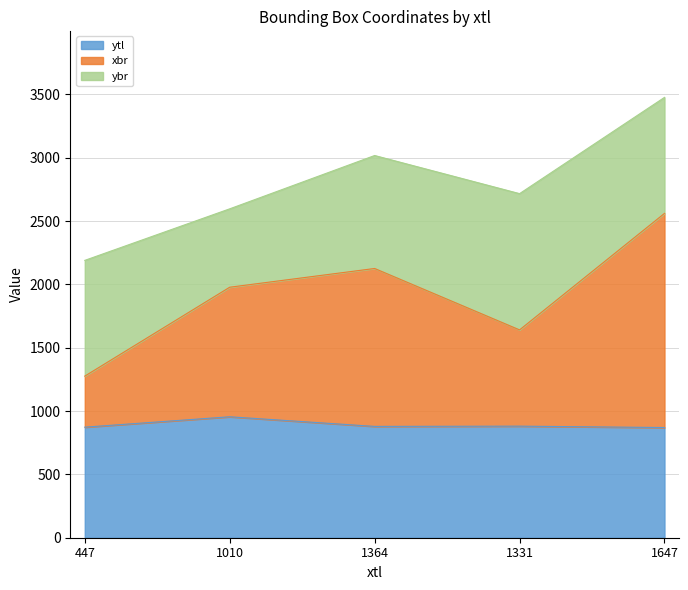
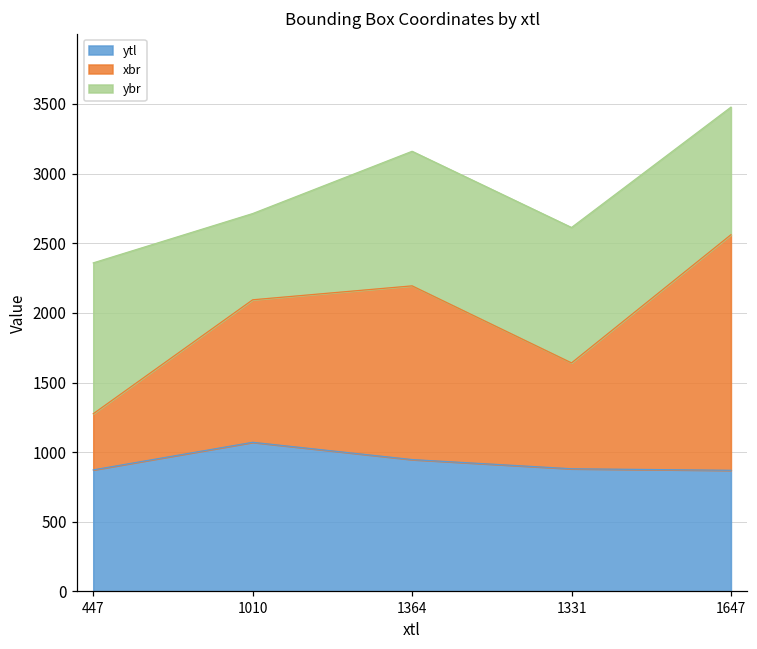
  {
    "ytl": {
      "447": 870,
-     "1010": 960,
-     "1364": 880,
+     "1010": 1070,
+     "1364": 950,
      "1331": 880,
      "1647": 870
    },
    "xbr": {
      "447": 400,
      "1010": 1020,
      "1364": 1250,
      "1331": 760,
      "1647": 1690
    },
    "ybr": {
-     "447": 910,
+     "447": 1080,
      "1010": 620,
-     "1364": 890,
-     "1331": 1080,
+     "1364": 970,
+     "1331": 970,
      "1647": 920
    }
  }
